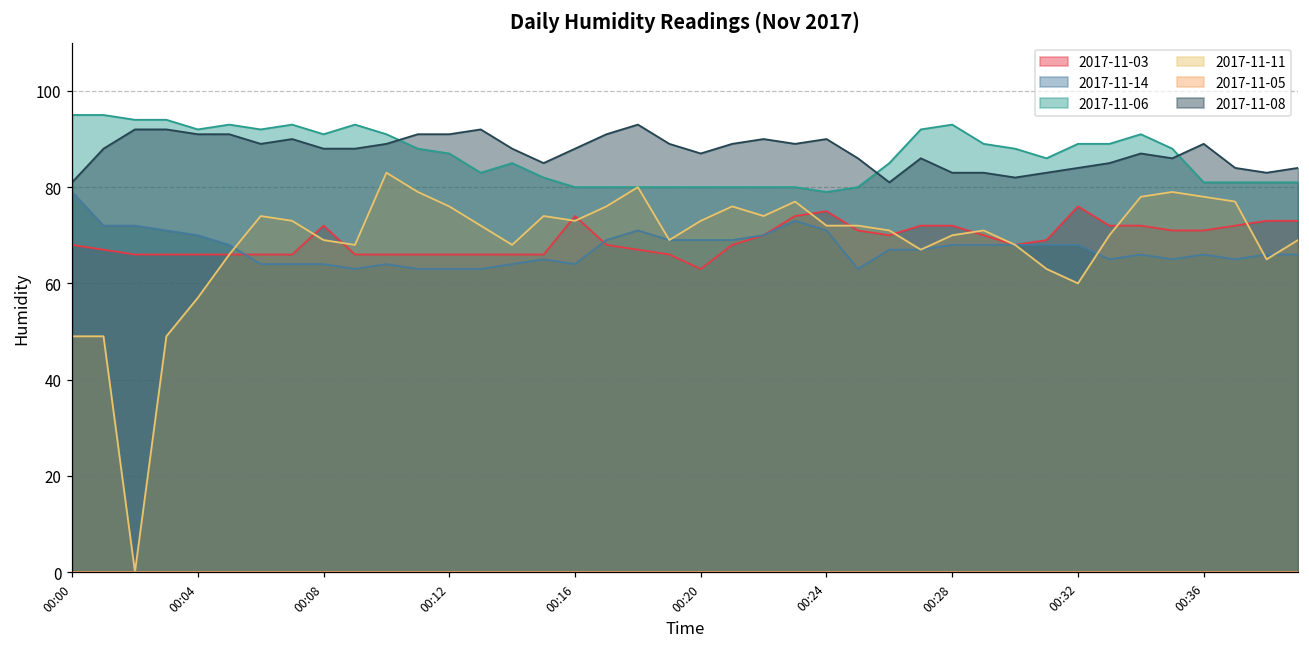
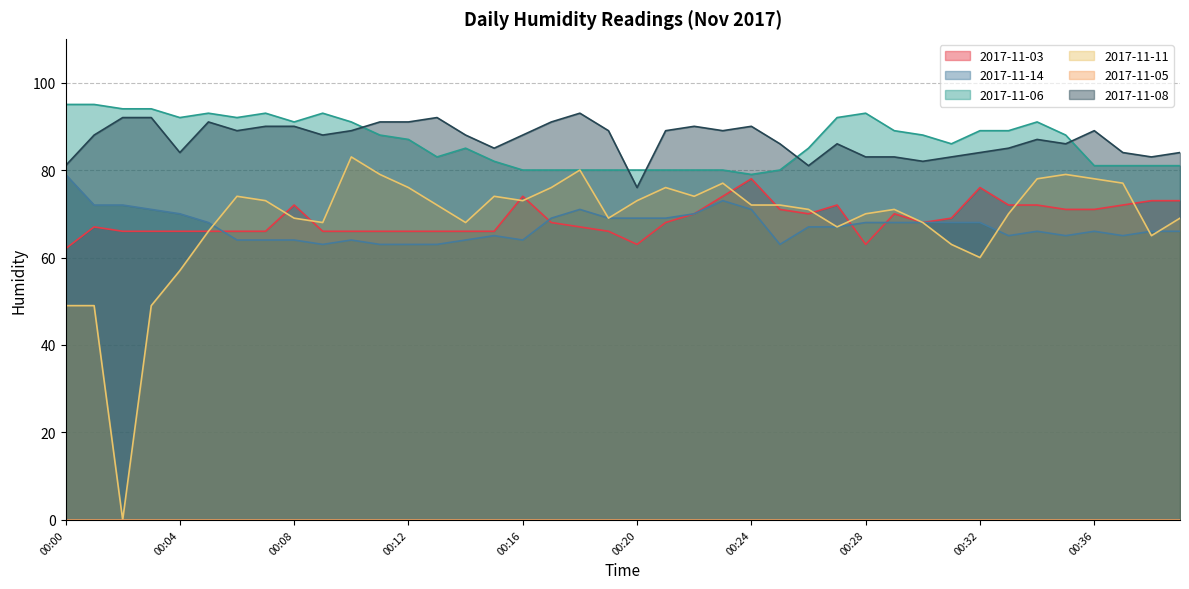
  {
    "2017-11-03": {
-     "00:00": 68,
+     "00:00": 62,
      "00:04": 66,
      "00:08": 72,
      "00:12": 66,
      "00:16": 74,
      "00:20": 63,
-     "00:24": 75,
-     "00:28": 72,
+     "00:24": 78,
+     "00:28": 63,
      "00:32": 76,
      "00:36": 71
    },
    "2017-11-08": {
      "00:00": 81,
-     "00:04": 91,
-     "00:08": 88,
+     "00:04": 84,
+     "00:08": 90,
      "00:12": 91,
      "00:16": 88,
-     "00:20": 87,
+     "00:20": 76,
      "00:24": 90,
      "00:28": 83,
      "00:32": 84,
      "00:36": 89
    }
  }
